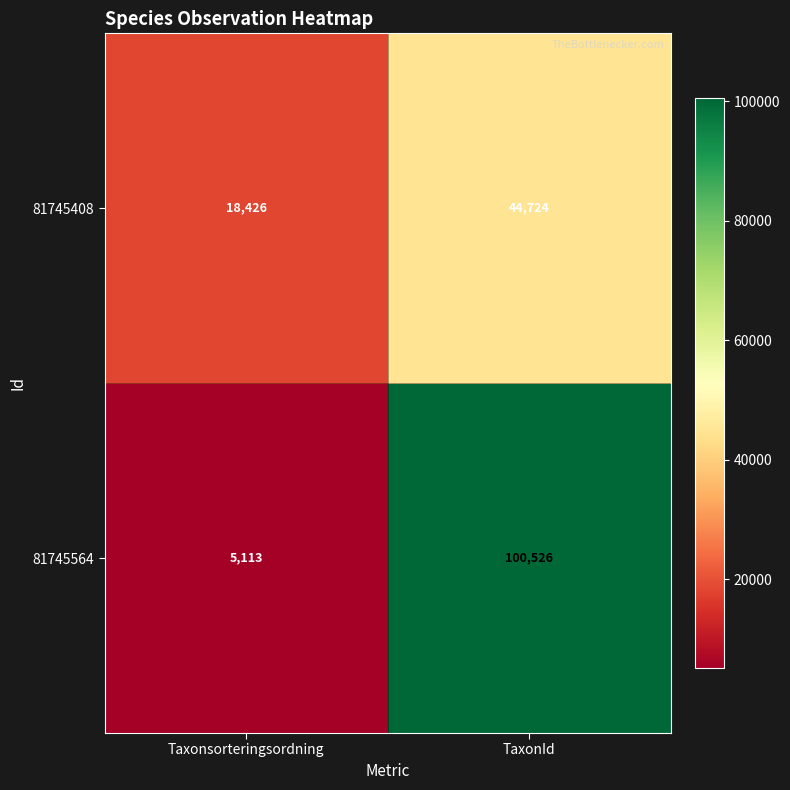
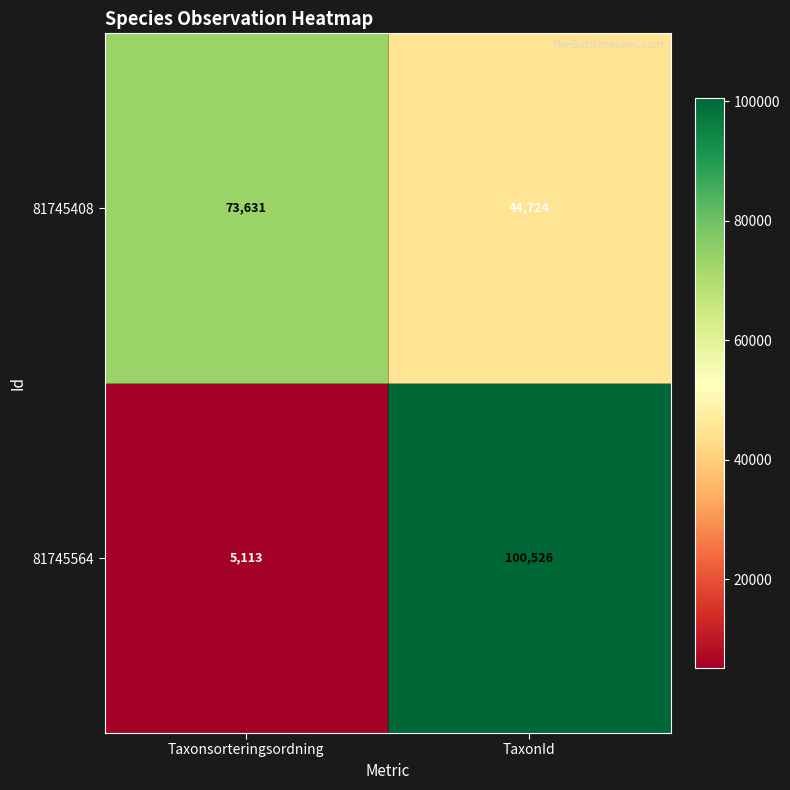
  {
    "81745408": {
-     "Taxonsorteringsordning": "18,426"
+     "Taxonsorteringsordning": "73,631"
    },
    "81745564": {
      "Taxonsorteringsordning": "5,113",
      "TaxonId": "100,526"
    }
  }
